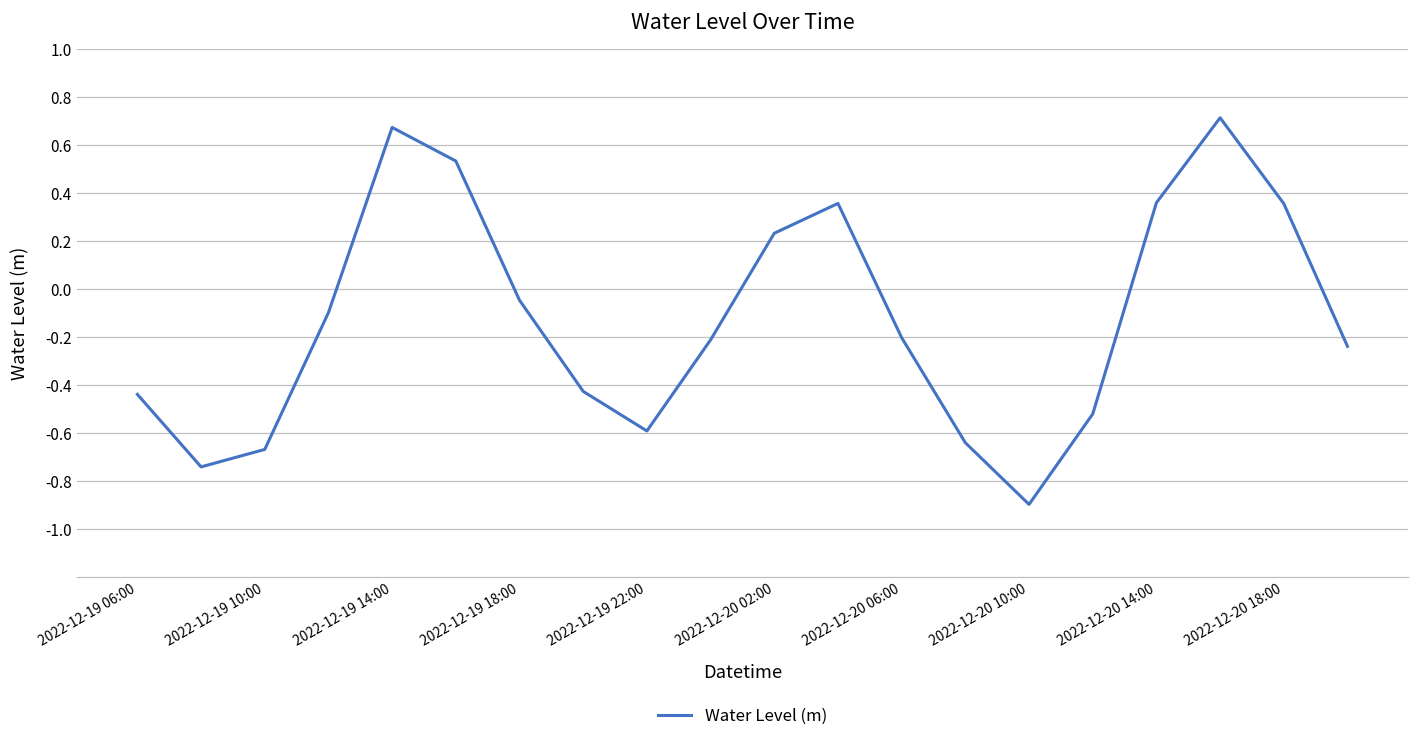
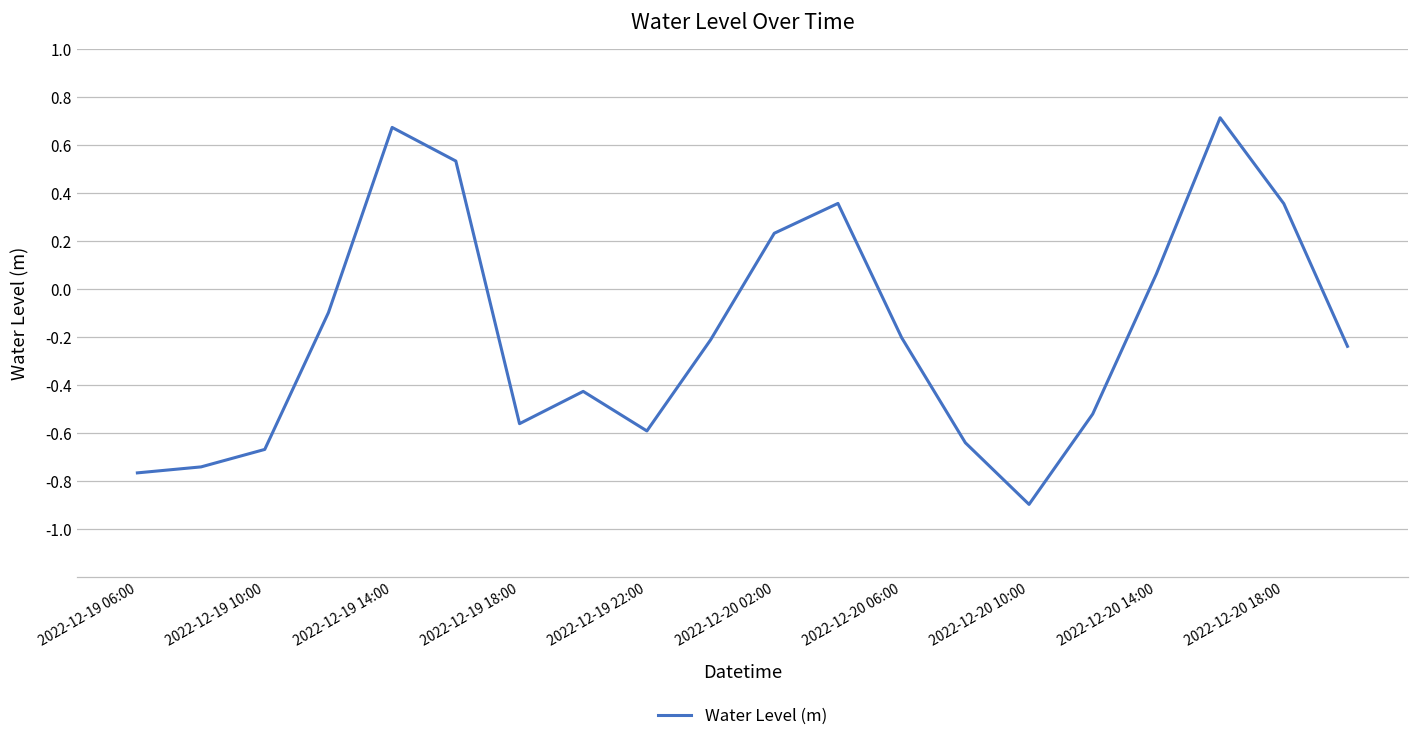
  {
-   "2022-12-19 06:00": -0.44,
+   "2022-12-19 06:00": -0.77,
    "2022-12-19 10:00": -0.67,
    "2022-12-19 14:00": 0.67,
-   "2022-12-19 18:00": -0.05,
+   "2022-12-19 18:00": -0.56,
    "2022-12-19 22:00": -0.59,
    "2022-12-20 02:00": 0.23,
    "2022-12-20 06:00": -0.20,
    "2022-12-20 10:00": -0.90,
-   "2022-12-20 14:00": 0.36,
+   "2022-12-20 14:00": 0.06,
    "2022-12-20 18:00": 0.36
  }
